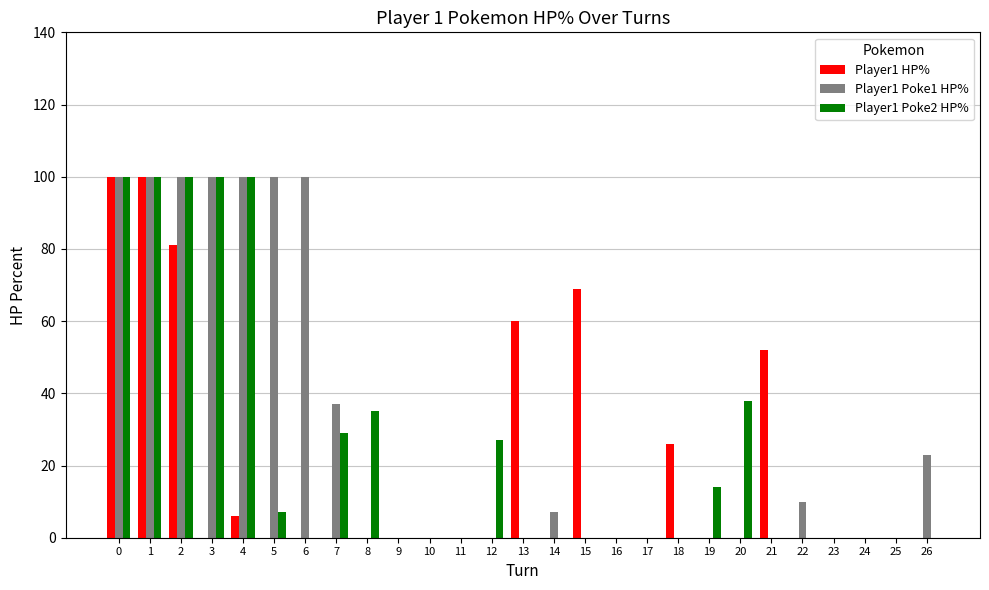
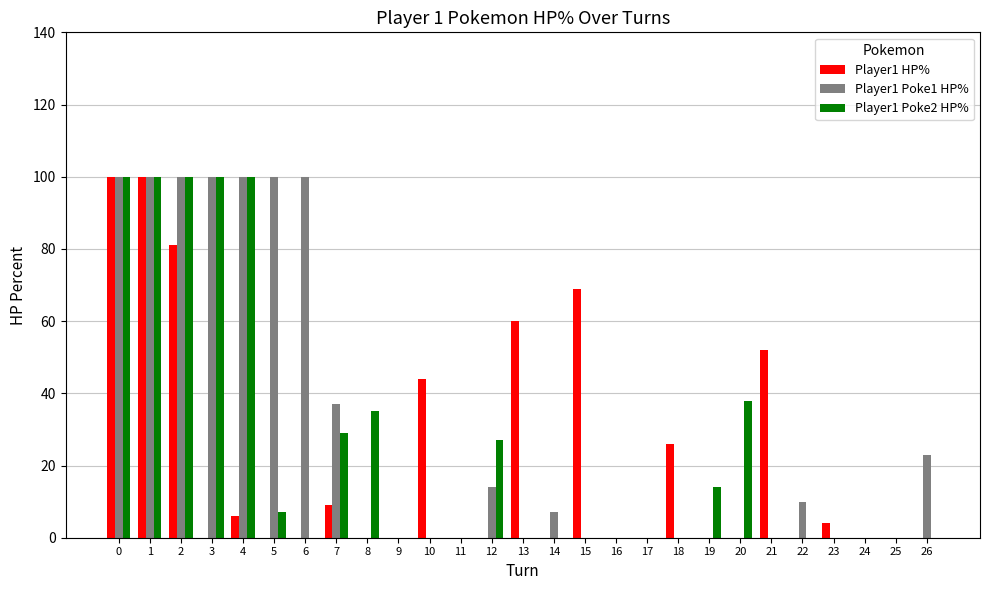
  {
    "Player1 HP%": {
      "0": 100,
      "1": 100,
      "2": 81,
      "3": 0,
      "4": 6,
      "5": 0,
      "6": 0,
-     "7": 0,
+     "7": 9,
      "8": 0,
      "9": 0,
-     "10": 0,
+     "10": 44,
      "11": 0,
      "12": 0,
      "13": 60,
      "14": 0,
      "15": 69,
      "16": 0,
      "17": 0,
      "18": 26,
      "19": 0,
      "20": 0,
      "21": 52,
      "22": 0,
-     "23": 0,
+     "23": 4,
      "24": 0,
      "25": 0,
      "26": 0
    },
    "Player1 Poke1 HP%": {
      "0": 100,
      "1": 100,
      "2": 100,
      "3": 100,
      "4": 100,
      "5": 100,
      "6": 100,
      "7": 37,
      "8": 0,
      "9": 0,
      "10": 0,
      "11": 0,
-     "12": 0,
+     "12": 14,
      "13": 0,
      "14": 7,
      "15": 0,
      "16": 0,
      "17": 0,
      "18": 0,
      "19": 0,
      "20": 0,
      "21": 0,
      "22": 10,
      "23": 0,
      "24": 0,
      "25": 0,
      "26": 23
    },
    "Player1 Poke2 HP%": {
      "0": 100,
      "1": 100,
      "2": 100,
      "3": 100,
      "4": 100,
      "5": 7,
      "6": 0,
      "7": 29,
      "8": 35,
      "9": 0,
      "10": 0,
      "11": 0,
      "12": 27,
      "13": 0,
      "14": 0,
      "15": 0,
      "16": 0,
      "17": 0,
      "18": 0,
      "19": 14,
      "20": 38,
      "21": 0,
      "22": 0,
      "23": 0,
      "24": 0,
      "25": 0,
      "26": 0
    }
  }
